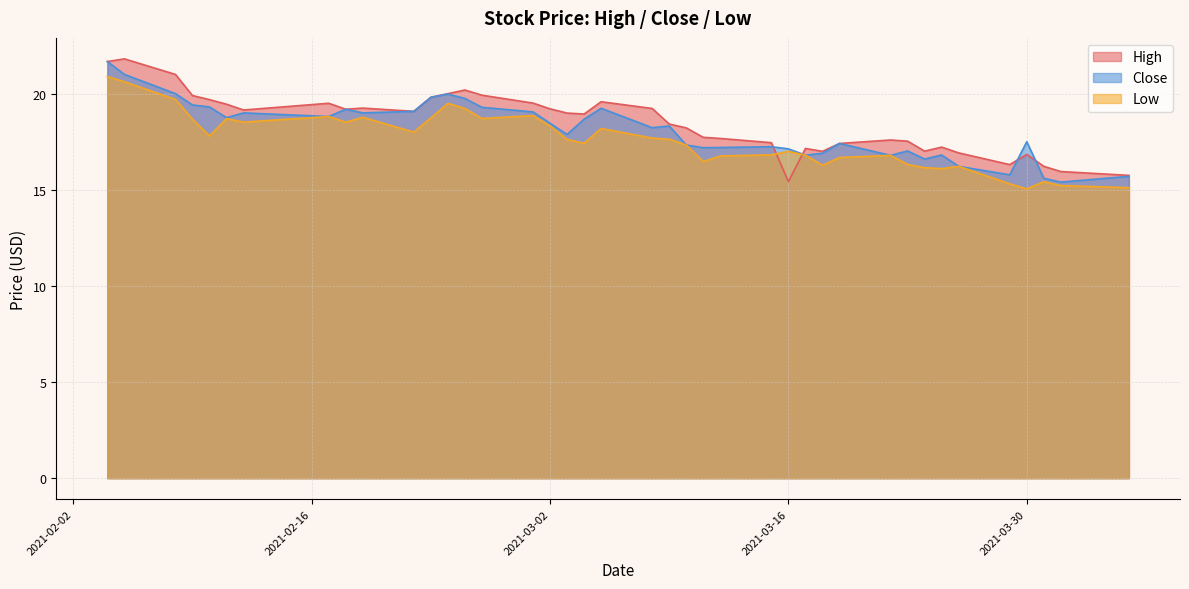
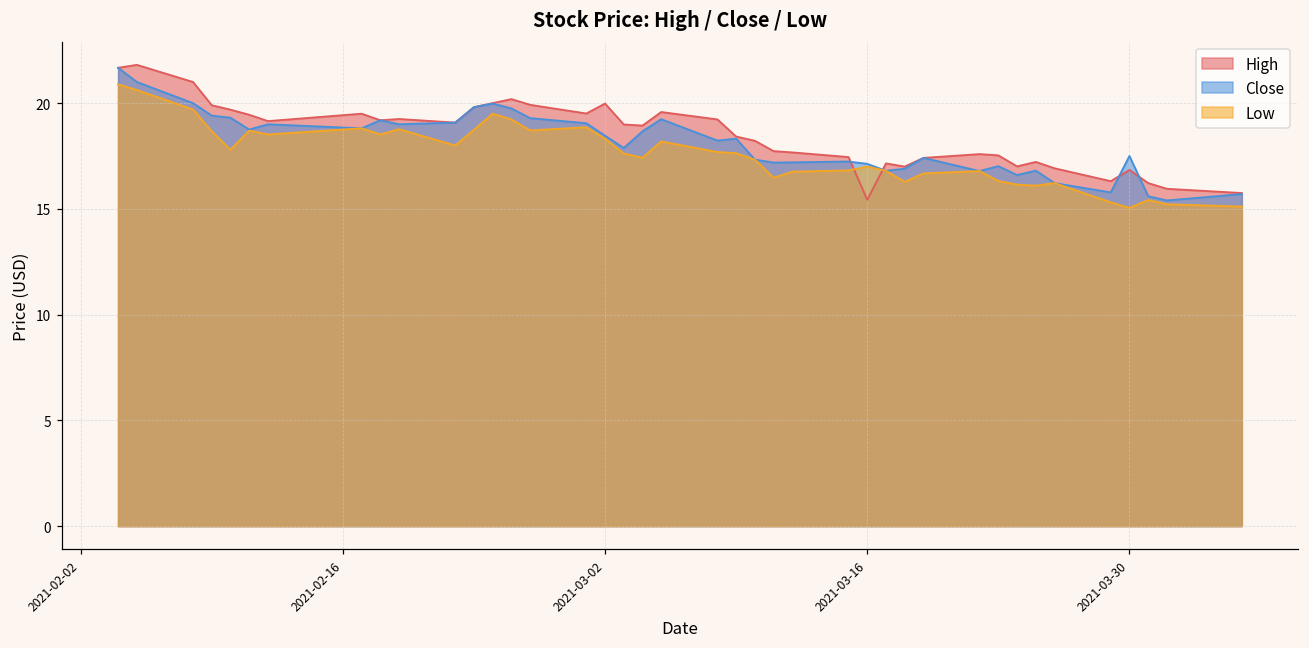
  {
    "High": {
-     "2021-03-02": 19.2,
+     "2021-03-02": 20.0,
      "2021-03-16": 15.4,
      "2021-03-30": 16.8
    },
    "Close": {
      "2021-03-02": 18.5,
      "2021-03-30": 17.5
    },
    "Low": {
      "2021-03-02": 18.3,
      "2021-03-30": 15.1
    }
  }
